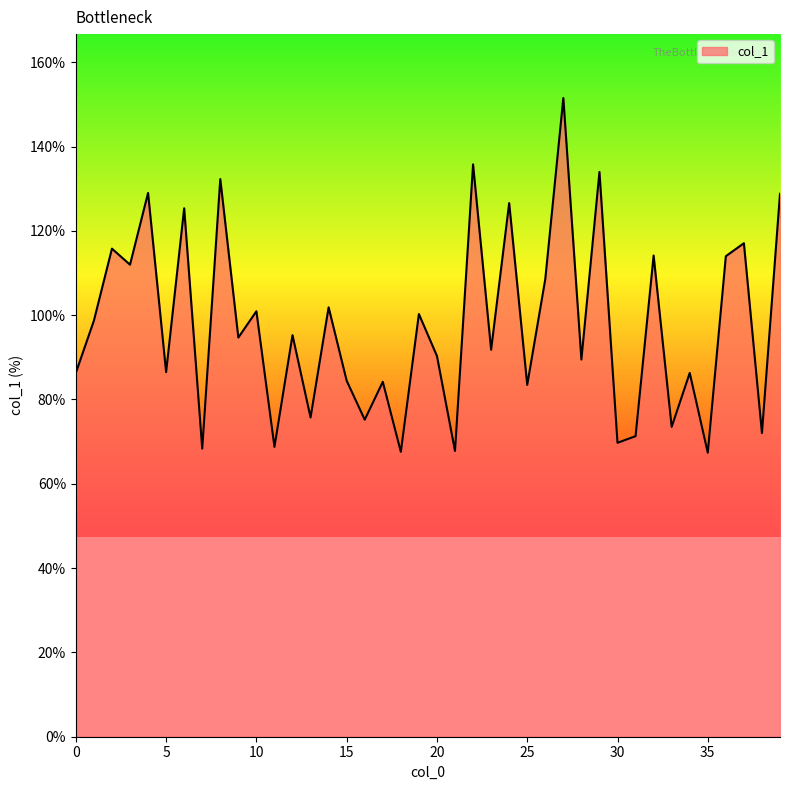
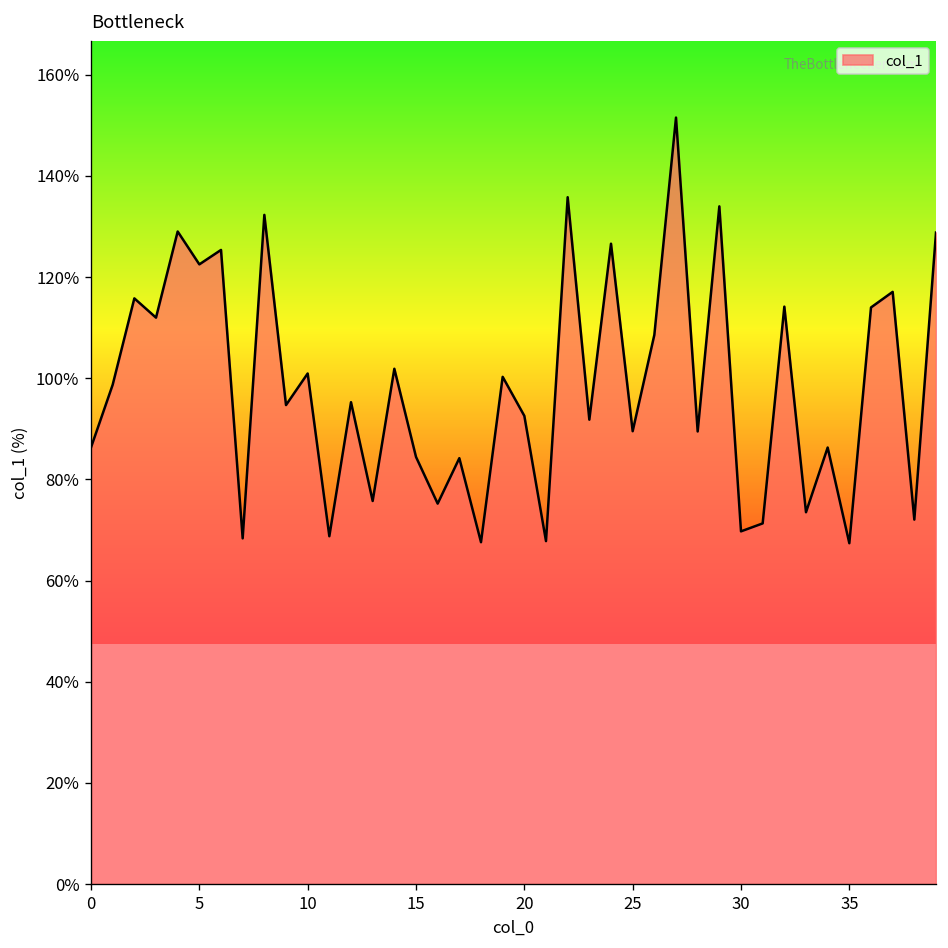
  {
    "0": "86%",
-   "5": "86%",
+   "5": "122%",
    "10": "101%",
    "15": "84%",
-   "20": "90%",
-   "25": "83%",
+   "20": "93%",
+   "25": "90%",
    "30": "70%",
    "35": "67%"
  }
